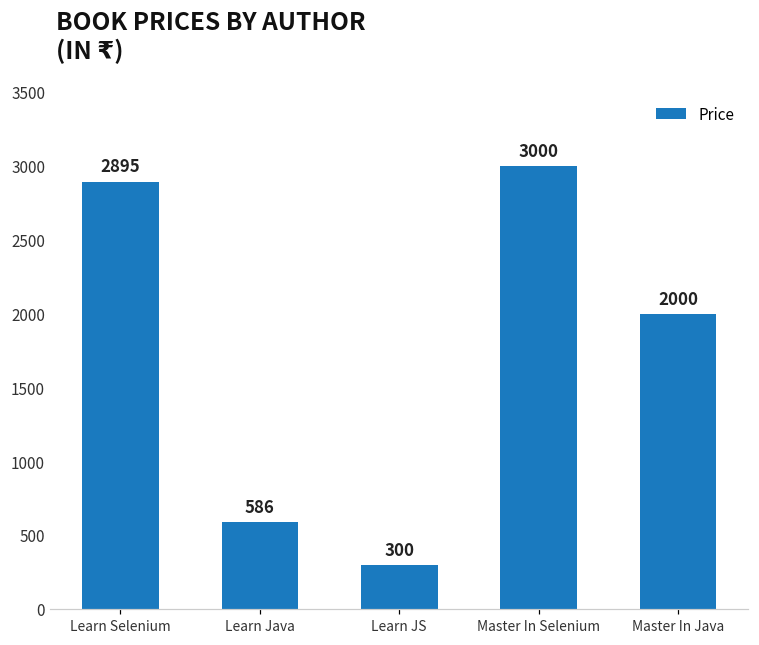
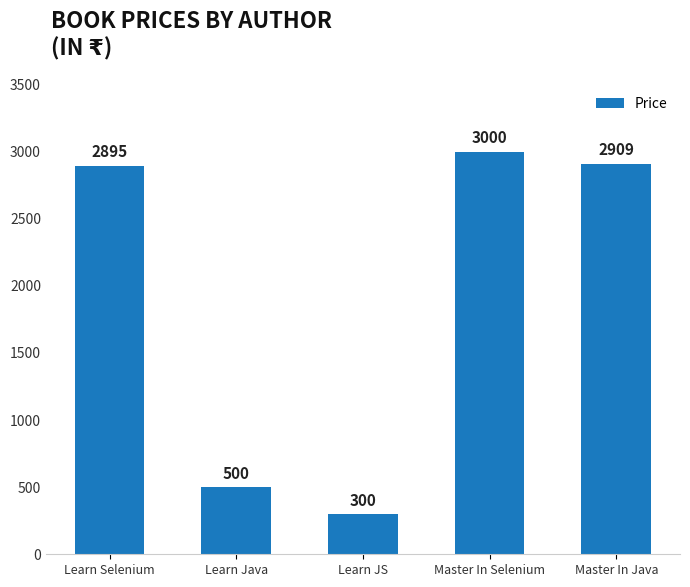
  {
    "Learn Selenium": 2895,
-   "Learn Java": 586,
+   "Learn Java": 500,
    "Learn JS": 300,
    "Master In Selenium": 3000,
-   "Master In Java": 2000
+   "Master In Java": 2909
  }
